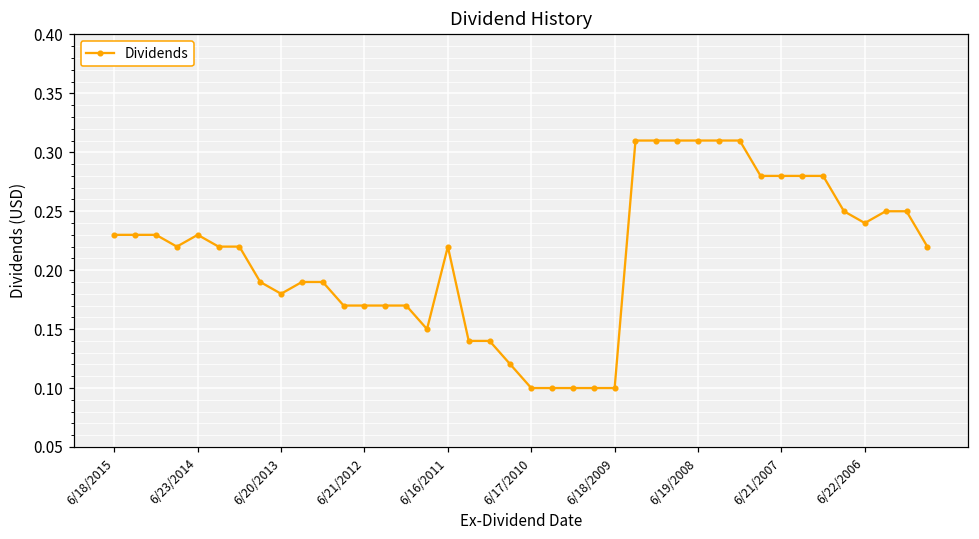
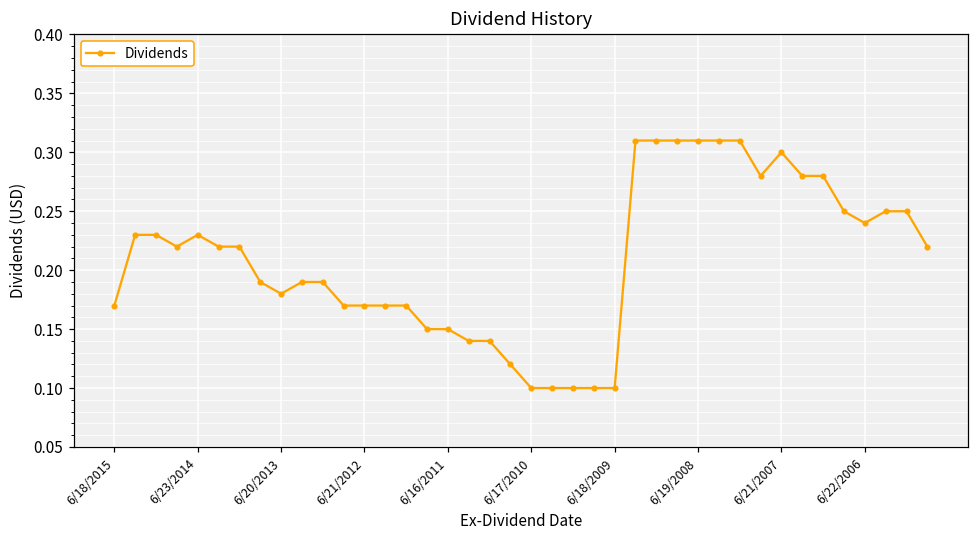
  {
-   "6/18/2015": 0.23,
+   "6/18/2015": 0.17,
    "6/23/2014": 0.23,
    "6/20/2013": 0.18,
    "6/21/2012": 0.17,
-   "6/16/2011": 0.22,
+   "6/16/2011": 0.15,
    "6/17/2010": 0.10,
    "6/18/2009": 0.10,
    "6/19/2008": 0.31,
-   "6/21/2007": 0.28,
+   "6/21/2007": 0.30,
    "6/22/2006": 0.24
  }
